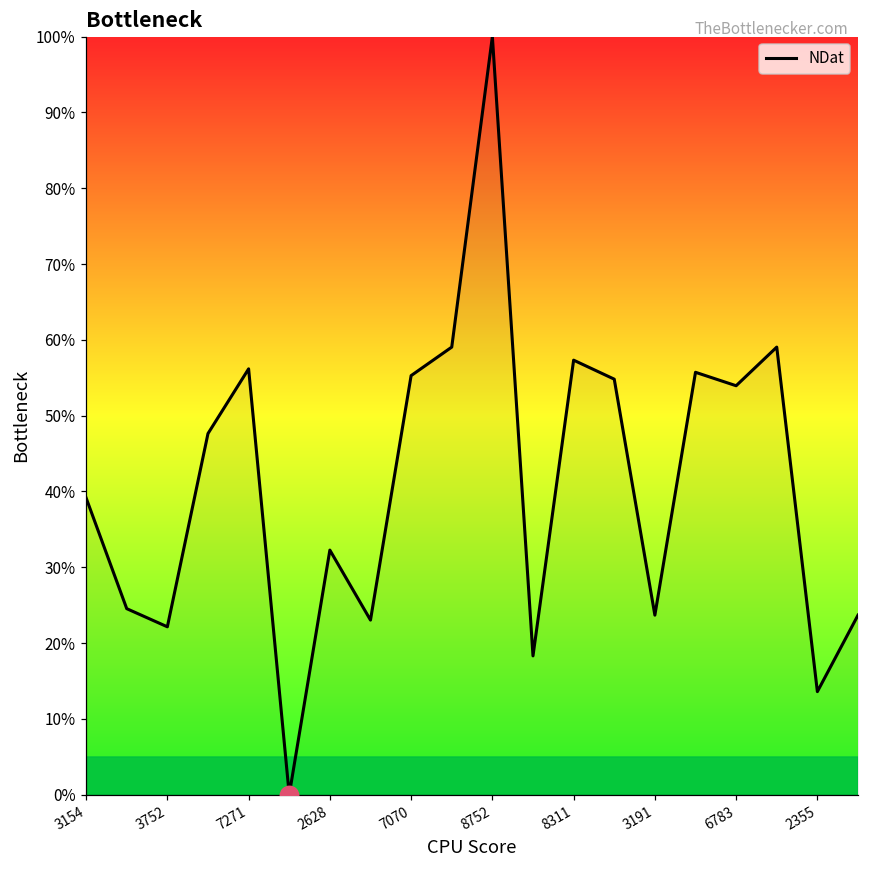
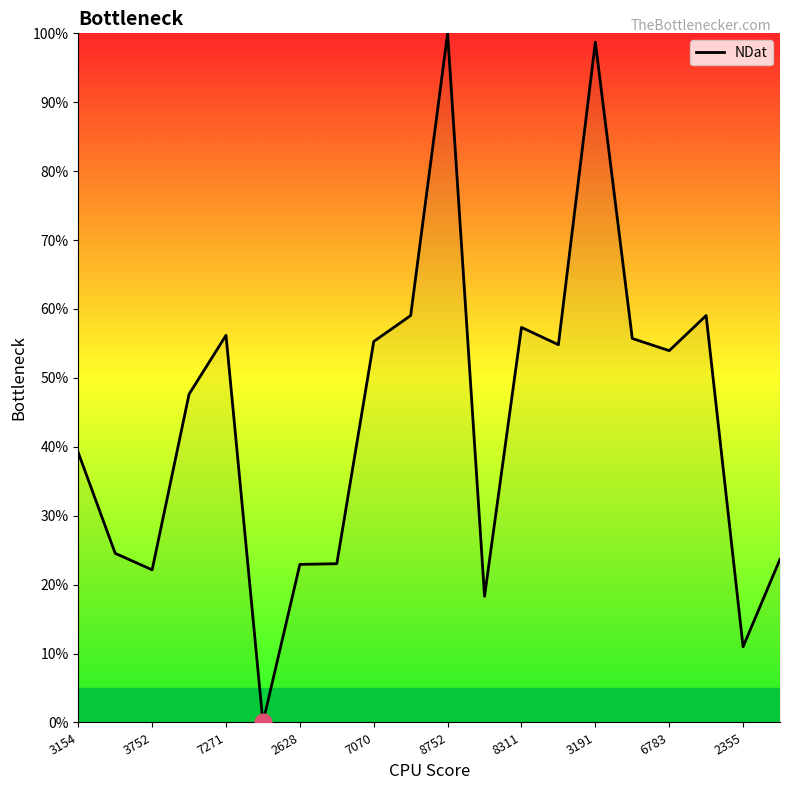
  {
    "NDat": {
      "3154": "39%",
      "3752": "22%",
      "7271": "56%",
-     "2628": "32%",
+     "2628": "23%",
      "7070": "55%",
      "8752": "100%",
      "8311": "57%",
-     "3191": "24%",
+     "3191": "99%",
      "6783": "54%",
-     "2355": "14%"
+     "2355": "11%"
    }
  }
